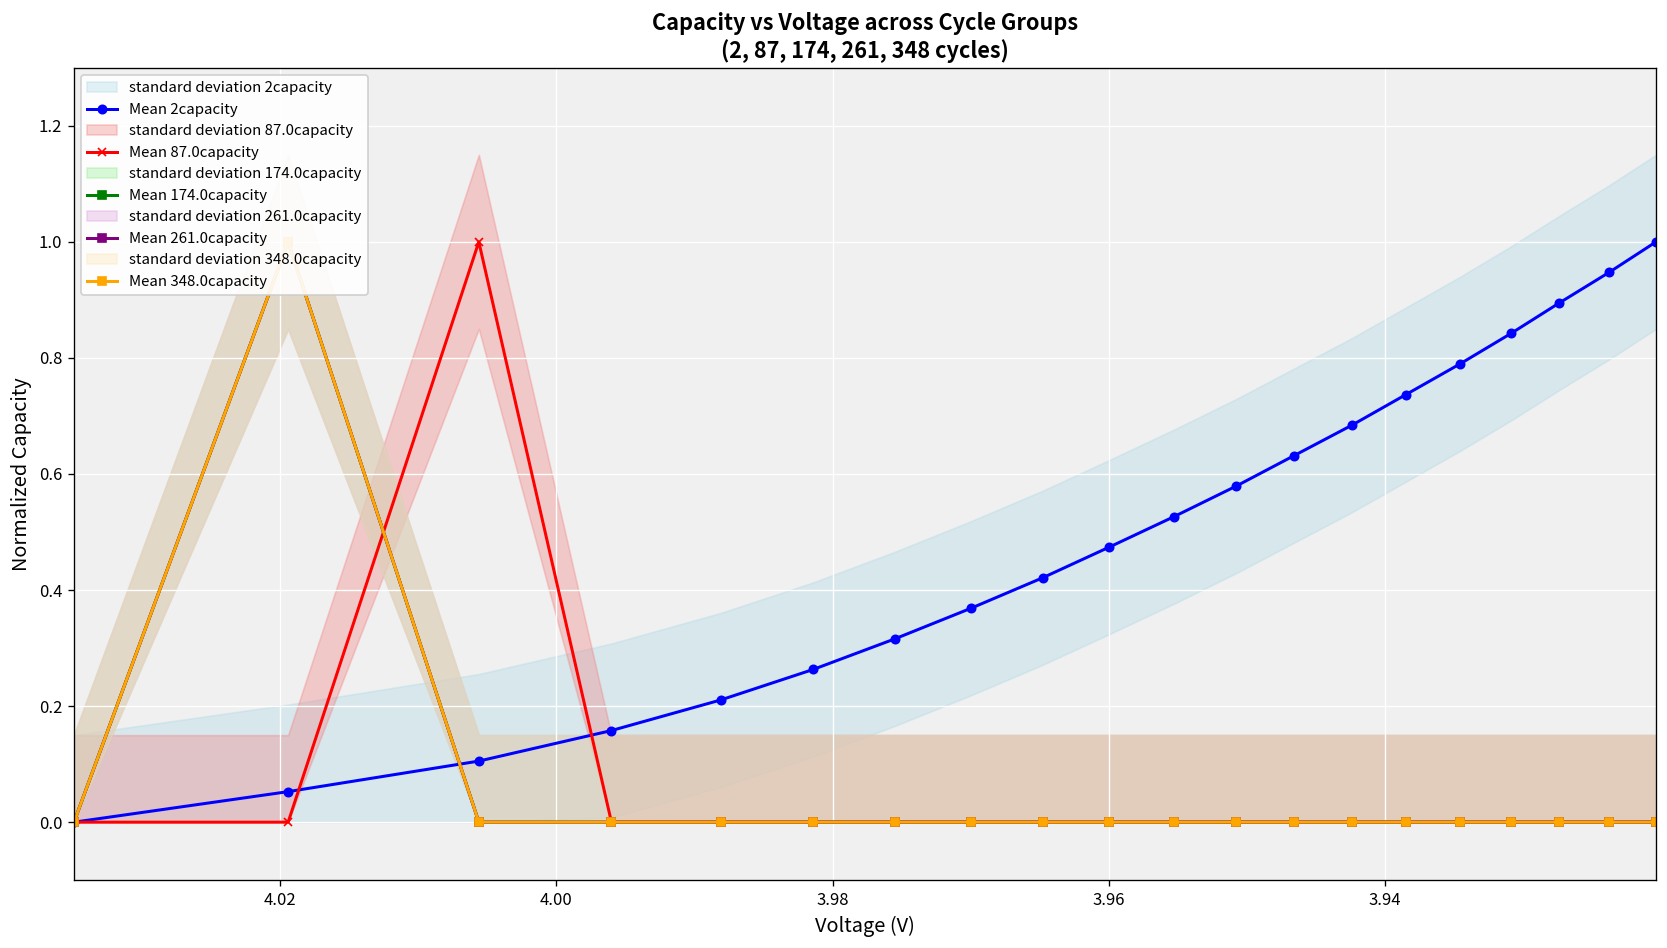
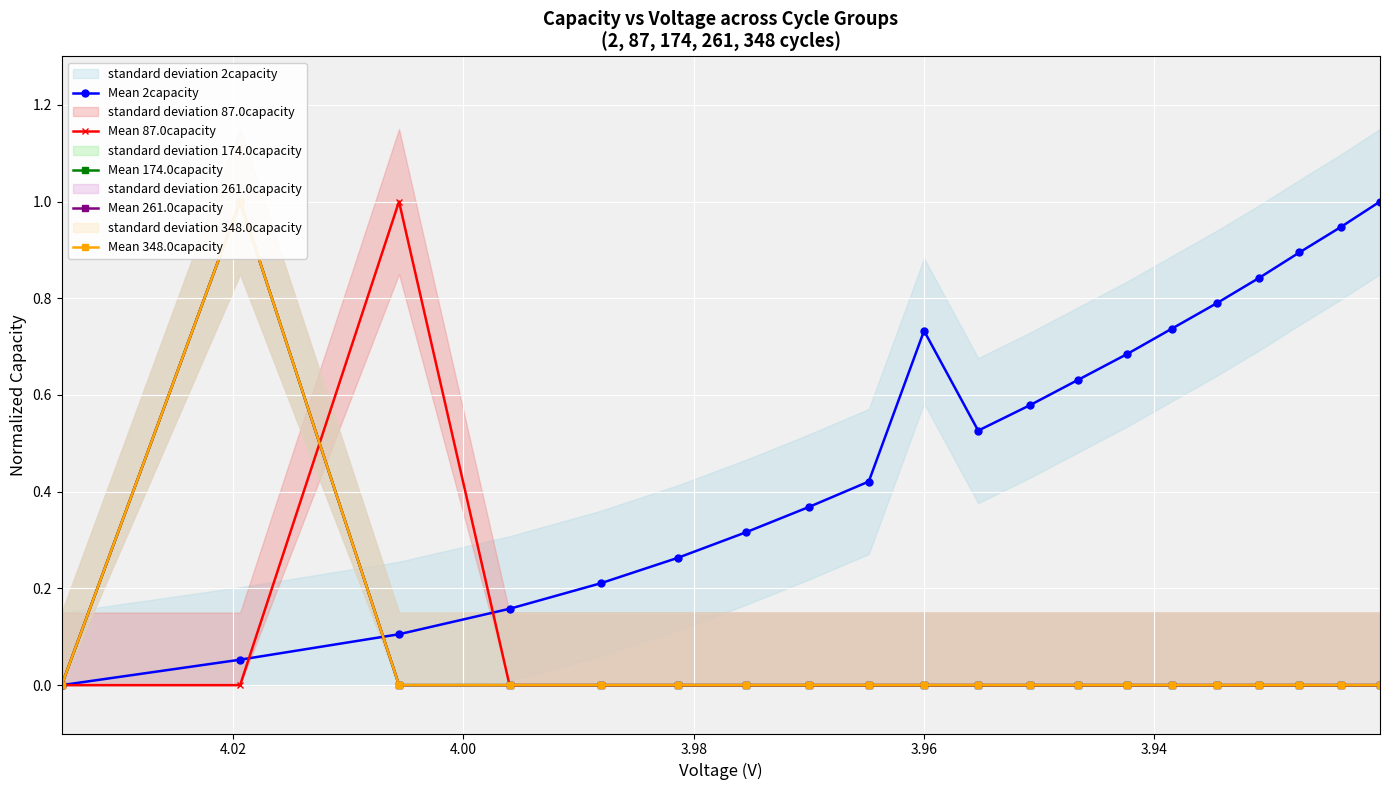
  {
    "Mean 2capacity": {
-     "3.96": 0.47
+     "3.96": 0.73
    }
  }
